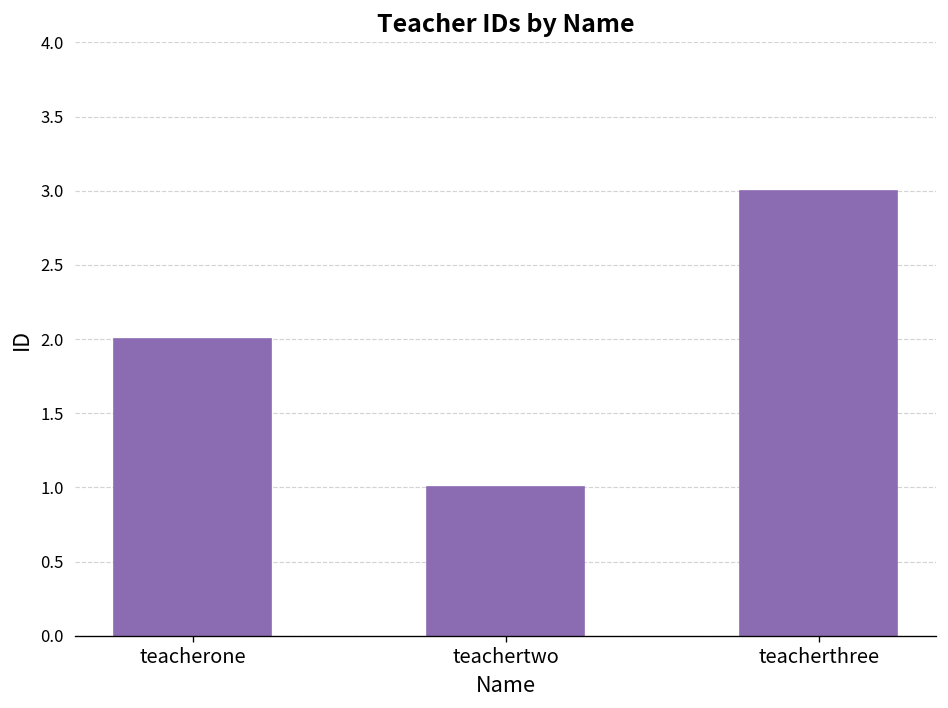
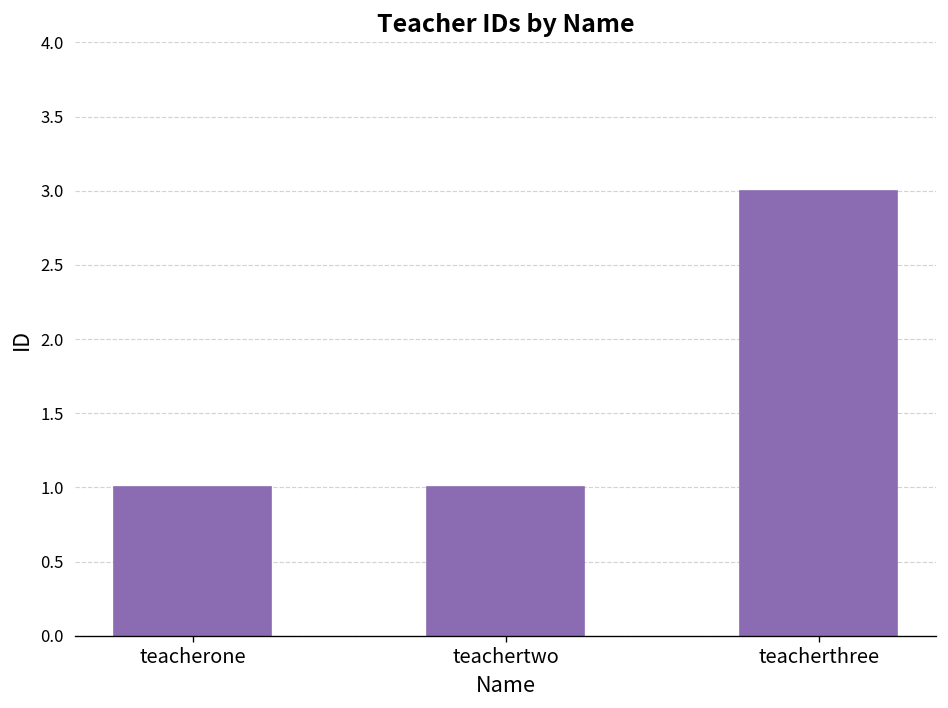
  {
-   "teacherone": 2,
+   "teacherone": 1,
    "teachertwo": 1,
    "teacherthree": 3
  }
